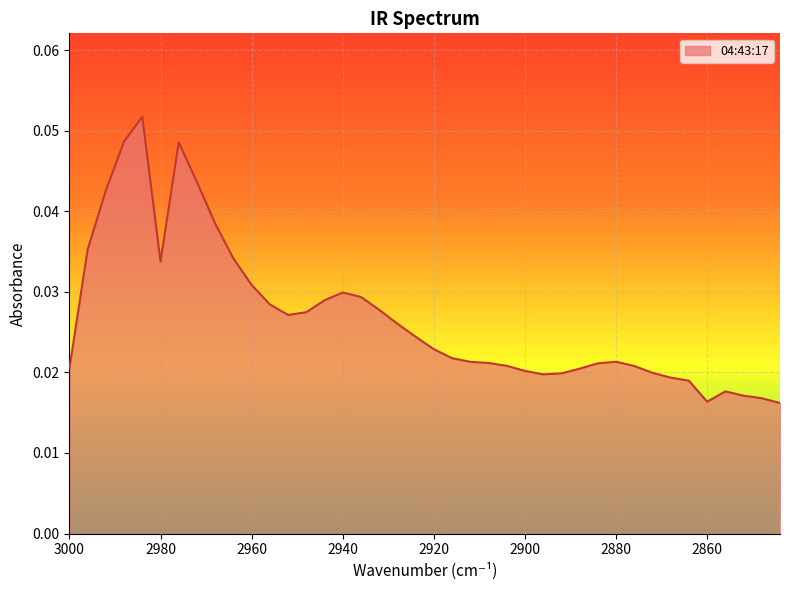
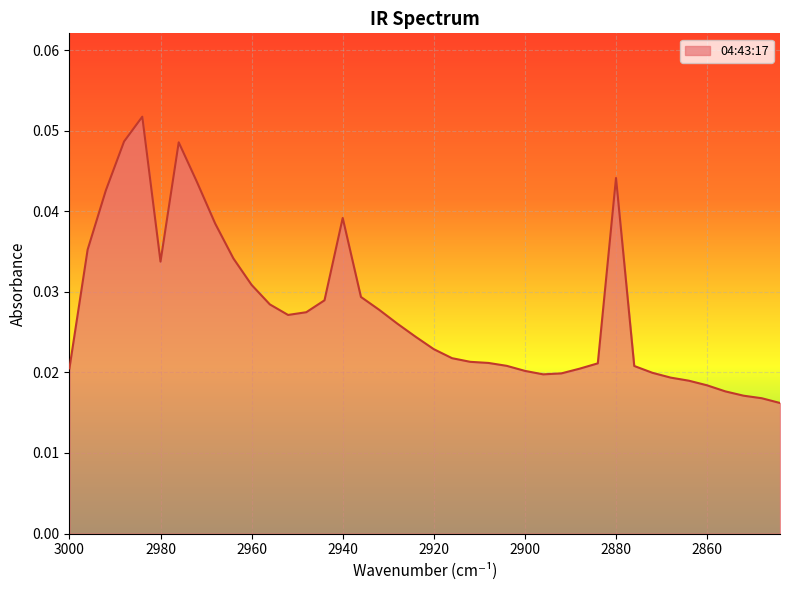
  {
    "3000": 0.020,
    "2980": 0.034,
    "2960": 0.031,
-   "2940": 0.030,
+   "2940": 0.039,
    "2920": 0.023,
    "2900": 0.020,
-   "2880": 0.021,
-   "2860": 0.016
+   "2880": 0.044,
+   "2860": 0.018
  }
